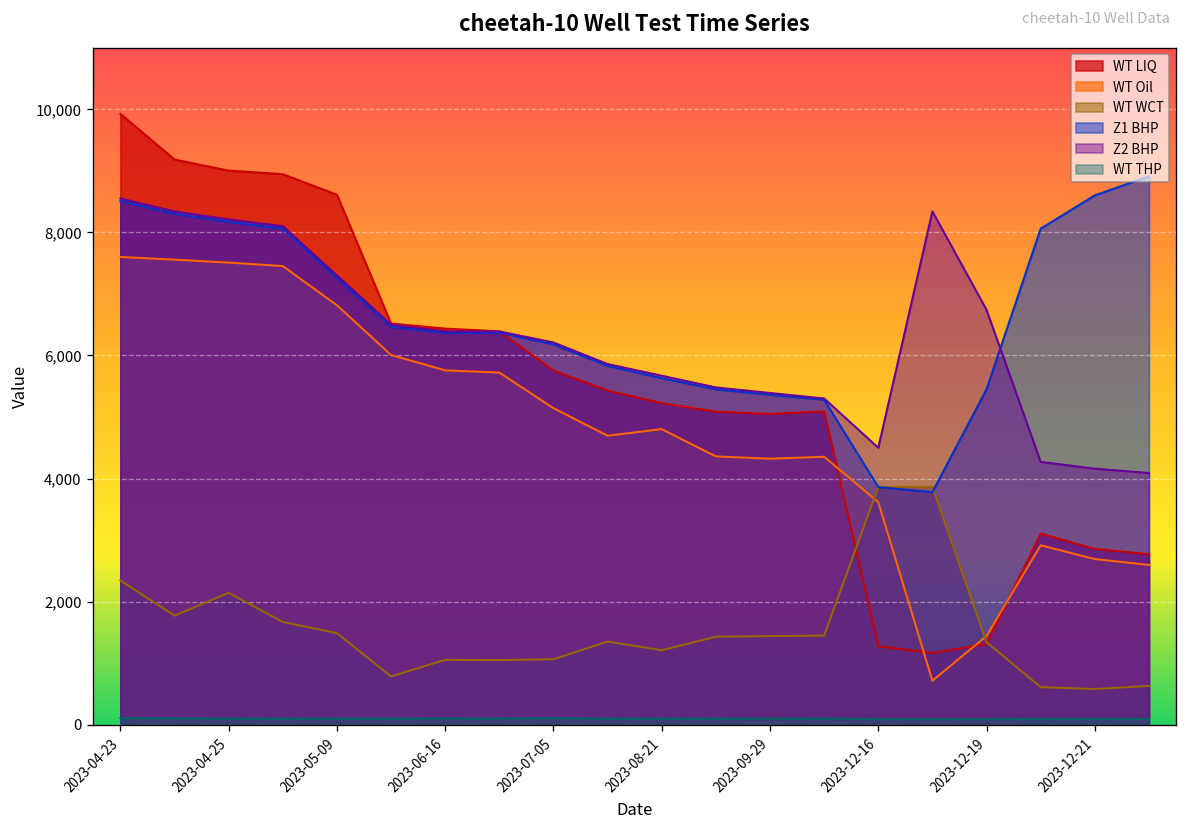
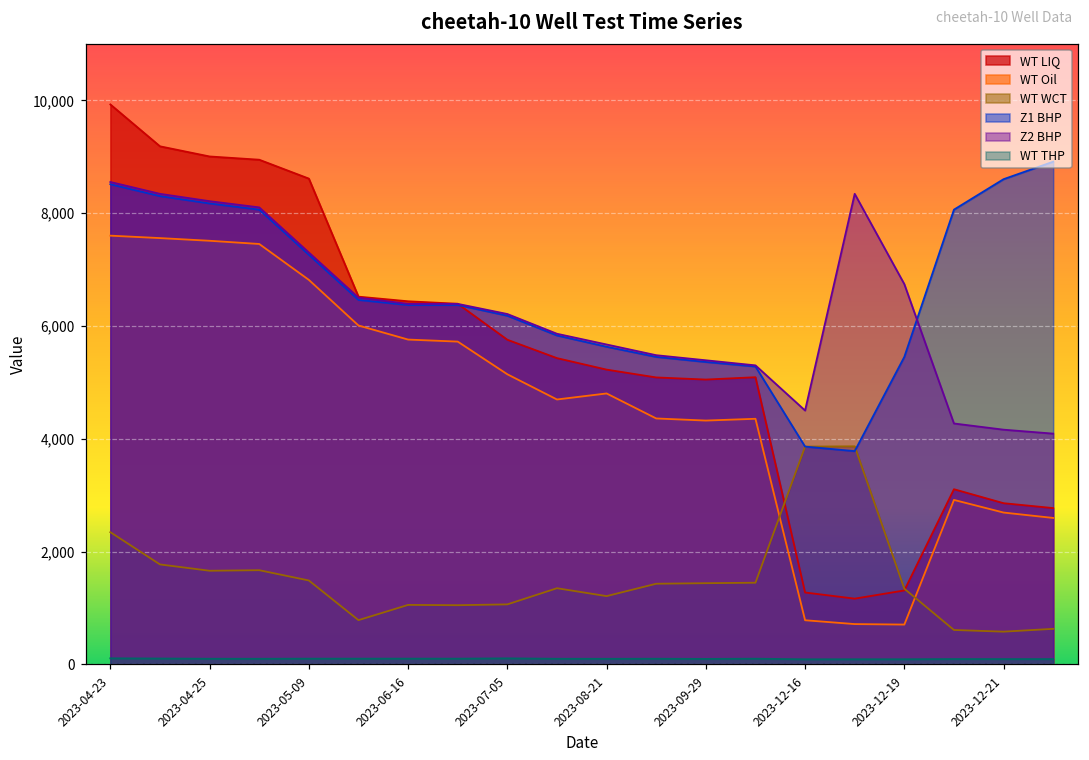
  {
    "WT LIQ": {
      "2023-04-23": "9,900",
      "2023-04-25": "9,000",
      "2023-05-09": "8,600",
      "2023-07-05": "5,800",
      "2023-08-21": "5,200",
      "2023-09-29": "5,000",
      "2023-12-16": "1,300",
      "2023-12-21": "2,900"
    },
    "WT Oil": {
      "2023-04-23": "7,600",
      "2023-04-25": "7,500",
      "2023-05-09": "6,800",
      "2023-06-16": "5,800",
      "2023-07-05": "5,100",
      "2023-08-21": "4,800",
      "2023-09-29": "4,300",
-     "2023-12-16": "3,600",
-     "2023-12-19": "1,400",
+     "2023-12-16": "800",
+     "2023-12-19": "700",
      "2023-12-21": "2,700"
    },
    "WT WCT": {
      "2023-04-23": "2,300",
-     "2023-04-25": "2,100",
+     "2023-04-25": "1,700",
      "2023-05-09": "1,500",
      "2023-06-16": "1,100",
      "2023-07-05": "1,100",
      "2023-08-21": "1,200",
      "2023-09-29": "1,400",
      "2023-12-21": "600"
    },
    "Z1 BHP": {
      "2023-12-19": "5,500",
      "2023-12-21": "8,600"
    },
    "Z2 BHP": {
      "2023-12-16": "4,500",
      "2023-12-19": "6,700",
      "2023-12-21": "4,200"
    },
    "WT THP": {
      "2023-04-23": "100",
      "2023-04-25": "100",
      "2023-05-09": "100",
      "2023-06-16": "100",
      "2023-07-05": "100",
      "2023-08-21": "100",
      "2023-09-29": "100",
      "2023-12-16": "100",
      "2023-12-19": "100",
      "2023-12-21": "100"
    }
  }
